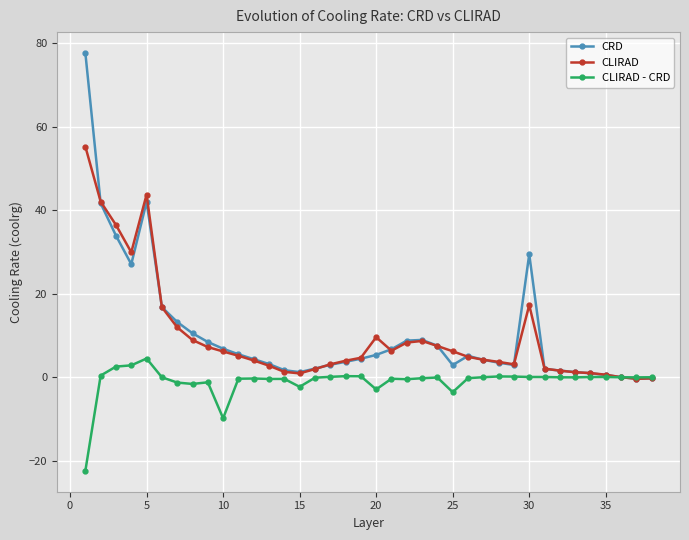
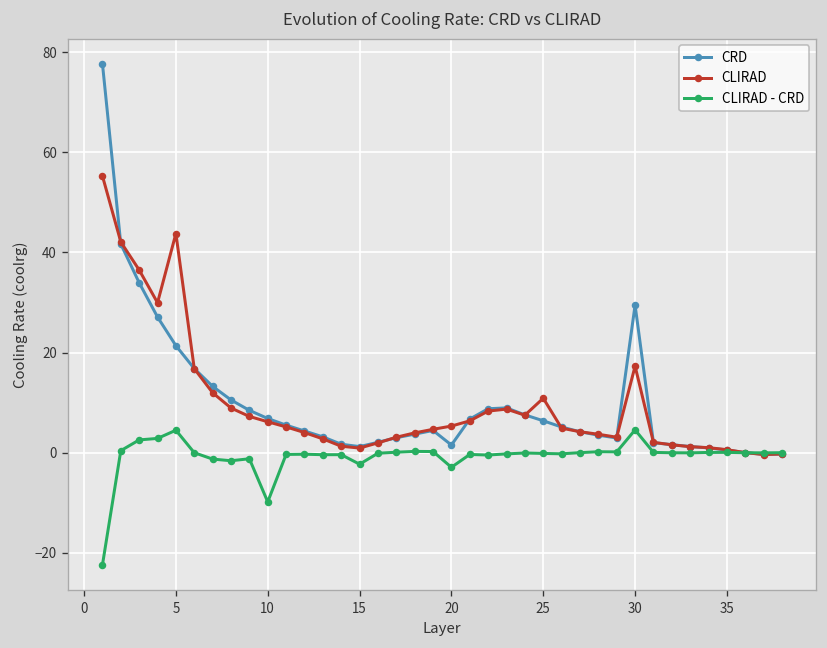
  {
    "CRD": {
-     "5": 42,
+     "5": 21,
      "10": 7,
-     "20": 5,
-     "25": 3,
+     "20": 2,
+     "25": 6,
      "30": 29
    },
    "CLIRAD": {
      "5": 44,
      "10": 6,
-     "20": 10,
-     "25": 6,
+     "20": 5,
+     "25": 11,
      "30": 17
    },
    "CLIRAD - CRD": {
      "5": 4,
      "10": -10,
      "15": -2,
      "20": -3,
-     "25": -4,
-     "30": 0
+     "25": 0,
+     "30": 5
    }
  }
